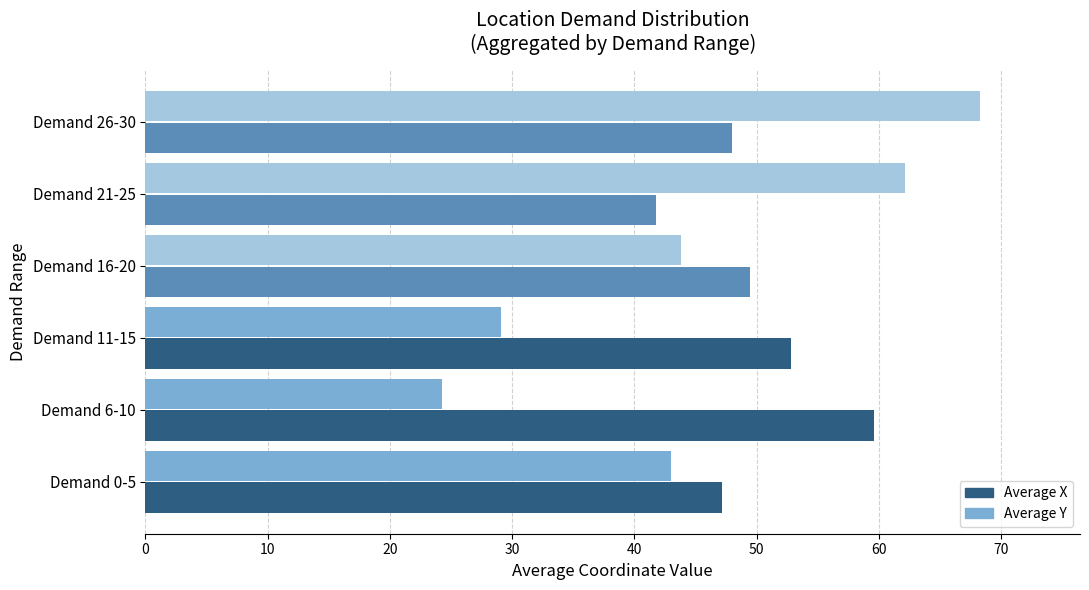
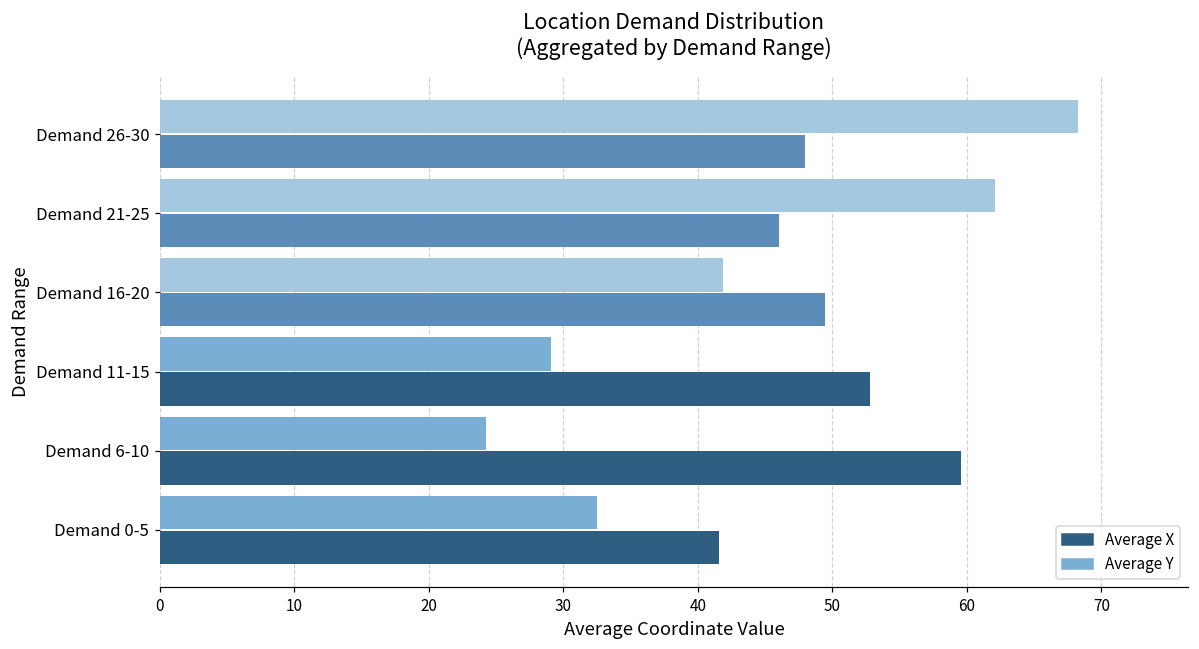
  {
    "Average X": {
      "Demand 26-30": 48.0,
-     "Demand 21-25": 41.8,
+     "Demand 21-25": 46.0,
      "Demand 16-20": 49.4,
      "Demand 11-15": 52.8,
      "Demand 6-10": 59.6,
-     "Demand 0-5": 47.2
+     "Demand 0-5": 41.5
    },
    "Average Y": {
      "Demand 26-30": 68.3,
      "Demand 21-25": 62.1,
-     "Demand 16-20": 43.8,
+     "Demand 16-20": 41.9,
      "Demand 11-15": 29.1,
      "Demand 6-10": 24.2,
-     "Demand 0-5": 43.0
+     "Demand 0-5": 32.5
    }
  }
